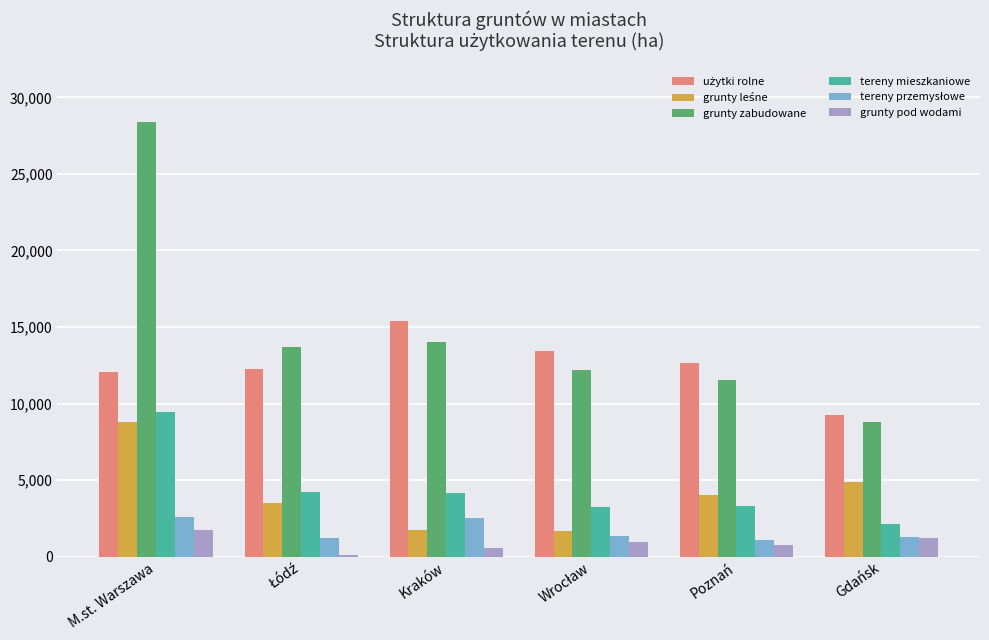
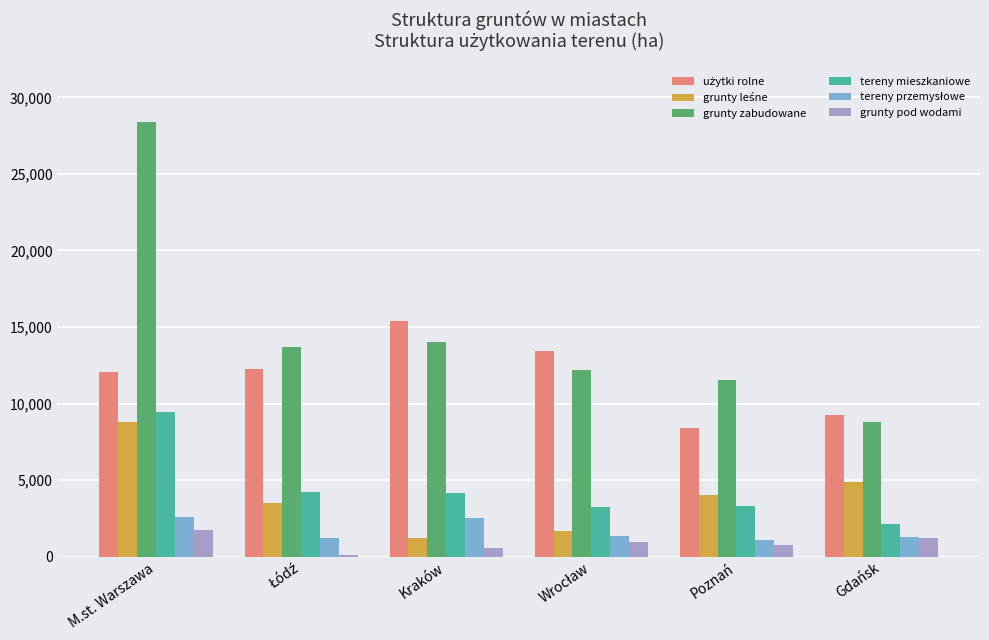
  {
    "użytki rolne": {
      "M.st. Warszawa": "12,100",
      "Łódź": "12,200",
      "Kraków": "15,400",
      "Wrocław": "13,400",
-     "Poznań": "12,600",
+     "Poznań": "8,400",
      "Gdańsk": "9,200"
    },
    "grunty leśne": {
      "M.st. Warszawa": "8,800",
      "Łódź": "3,500",
-     "Kraków": "1,700",
+     "Kraków": "1,200",
      "Wrocław": "1,700",
      "Poznań": "4,000",
      "Gdańsk": "4,900"
    }
  }
